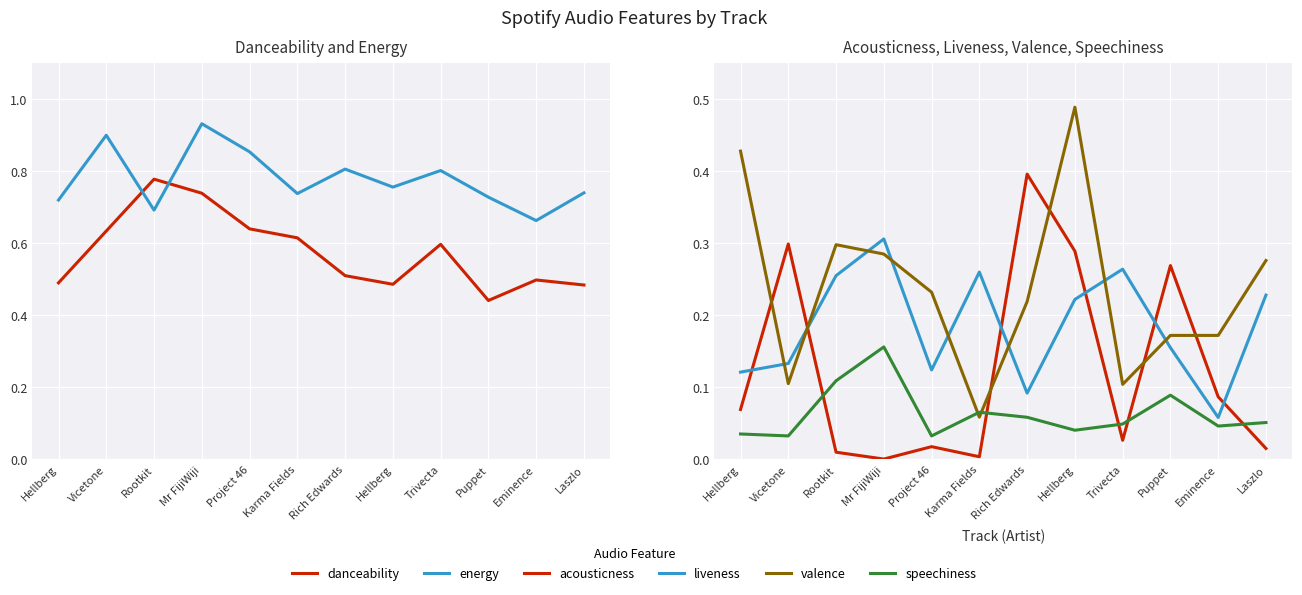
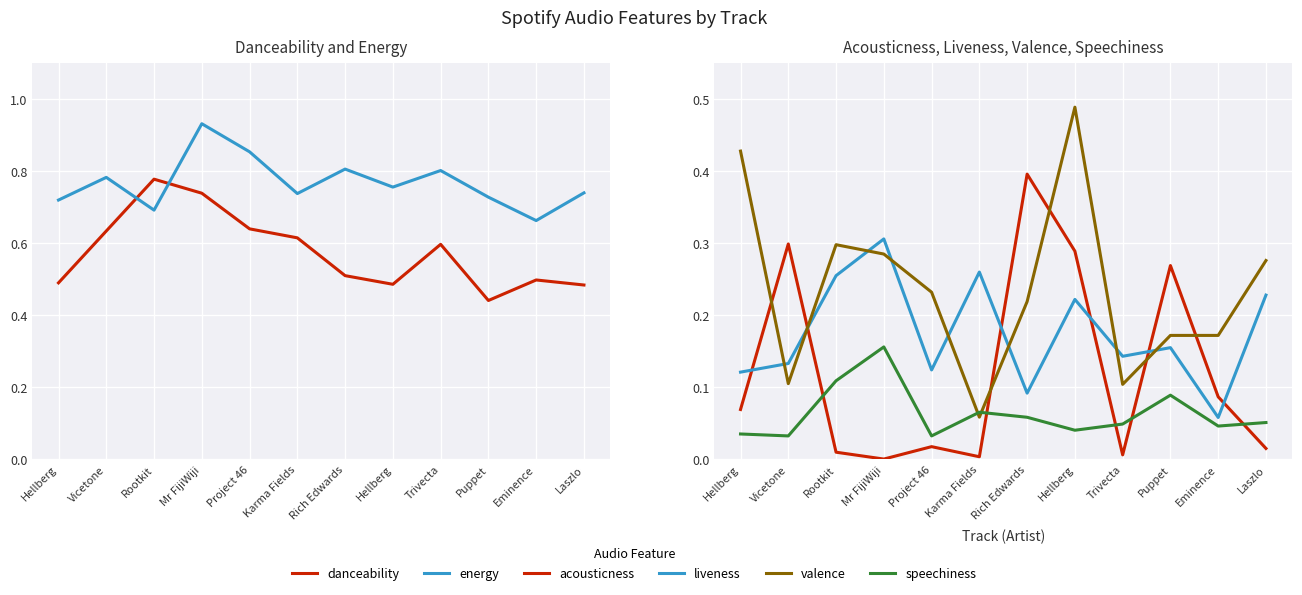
  {
    "Danceability and Energy": {
      "danceability": {
        "Vicetone": 0.63,
        "Rootkit": 0.78,
        "Mr FijiWiji": 0.74,
        "Project 46": 0.64,
        "Karma Fields": 0.62,
        "Rich Edwards": 0.51,
        "Trivecta": 0.60,
        "Puppet": 0.44,
        "Eminence": 0.50,
        "Laszlo": 0.48
      },
      "energy": {
-       "Vicetone": 0.90,
+       "Vicetone": 0.78,
        "Rootkit": 0.69,
        "Mr FijiWiji": 0.93,
        "Project 46": 0.85,
        "Karma Fields": 0.74,
        "Rich Edwards": 0.81,
        "Trivecta": 0.80,
        "Puppet": 0.73,
        "Eminence": 0.66,
        "Laszlo": 0.74
      }
    },
    "Acousticness, Liveness, Valence, Speechiness": {
      "acousticness": {
        "Vicetone": 0.30,
        "Rootkit": 0.01,
        "Mr FijiWiji": 0.00,
        "Project 46": 0.02,
        "Karma Fields": 0.00,
        "Rich Edwards": 0.40,
-       "Trivecta": 0.03,
+       "Trivecta": 0.01,
        "Puppet": 0.27,
        "Eminence": 0.09,
        "Laszlo": 0.02
      },
      "liveness": {
        "Vicetone": 0.13,
        "Rootkit": 0.26,
        "Mr FijiWiji": 0.31,
        "Project 46": 0.12,
        "Karma Fields": 0.26,
        "Rich Edwards": 0.09,
-       "Trivecta": 0.26,
+       "Trivecta": 0.14,
        "Puppet": 0.16,
        "Eminence": 0.06,
        "Laszlo": 0.23
      },
      "valence": {
        "Vicetone": 0.11,
        "Rootkit": 0.30,
        "Mr FijiWiji": 0.29,
        "Project 46": 0.23,
        "Karma Fields": 0.06,
        "Rich Edwards": 0.22,
        "Trivecta": 0.10,
        "Puppet": 0.17,
        "Eminence": 0.17,
        "Laszlo": 0.28
      },
      "speechiness": {
        "Vicetone": 0.03,
        "Rootkit": 0.11,
        "Mr FijiWiji": 0.16,
        "Project 46": 0.03,
        "Karma Fields": 0.07,
        "Rich Edwards": 0.06,
        "Trivecta": 0.05,
        "Puppet": 0.09,
        "Eminence": 0.05,
        "Laszlo": 0.05
      }
    }
  }
